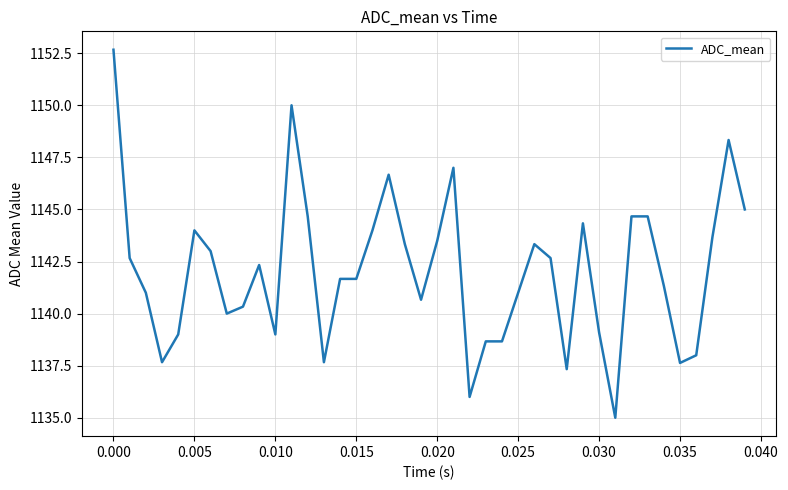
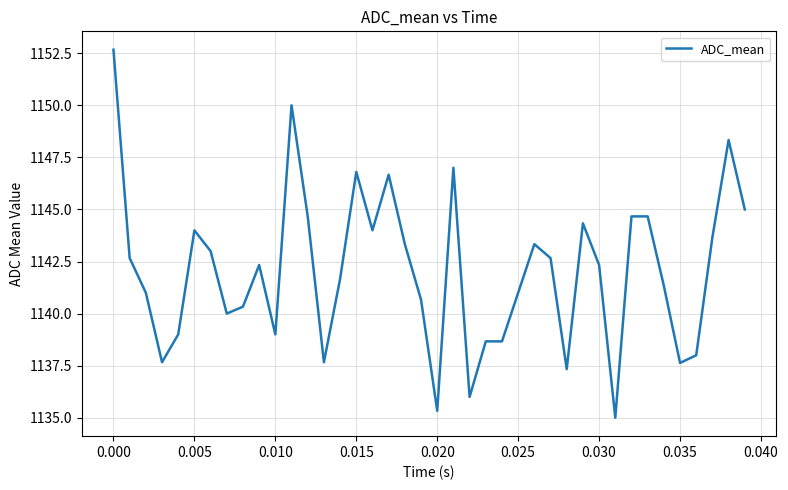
  {
    "0.000": 1152.7,
    "0.005": 1144.0,
    "0.010": 1139.0,
-   "0.015": 1141.7,
-   "0.020": 1143.5,
+   "0.015": 1146.8,
+   "0.020": 1135.3,
    "0.025": 1141.0,
-   "0.030": 1139.1,
+   "0.030": 1142.3,
    "0.035": 1137.6
  }
